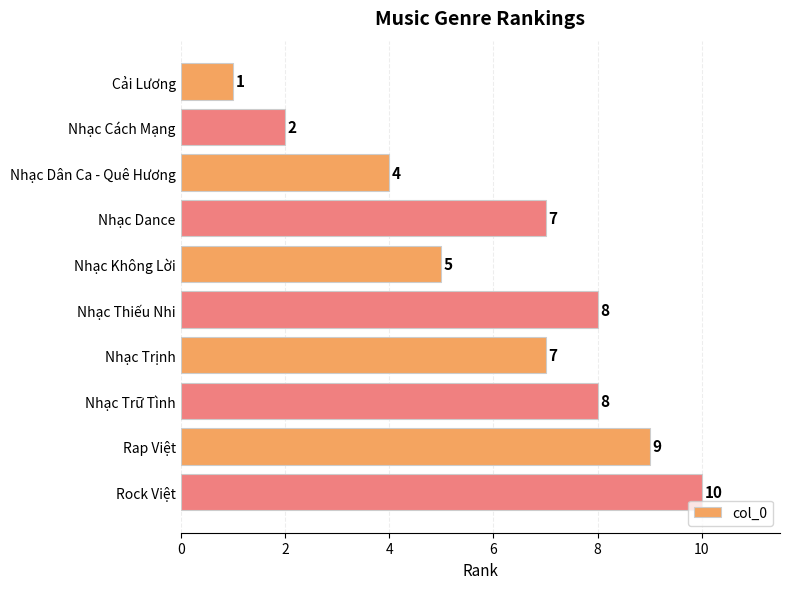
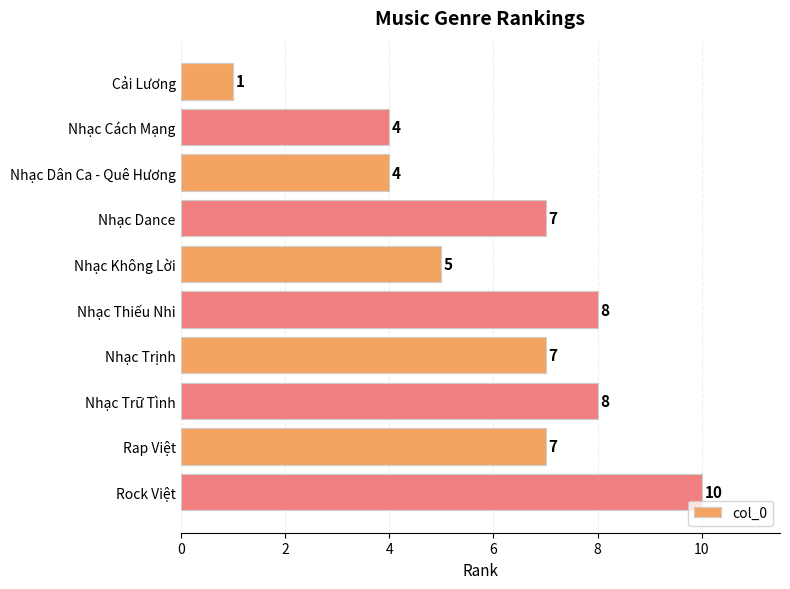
  {
    "Cải Lương": 1,
-   "Nhạc Cách Mạng": 2,
+   "Nhạc Cách Mạng": 4,
    "Nhạc Dân Ca - Quê Hương": 4,
    "Nhạc Dance": 7,
    "Nhạc Không Lời": 5,
    "Nhạc Thiếu Nhi": 8,
    "Nhạc Trịnh": 7,
    "Nhạc Trữ Tình": 8,
-   "Rap Việt": 9,
+   "Rap Việt": 7,
    "Rock Việt": 10
  }
